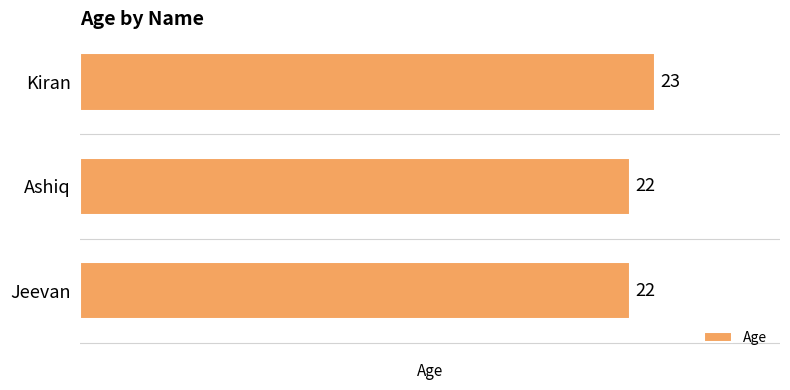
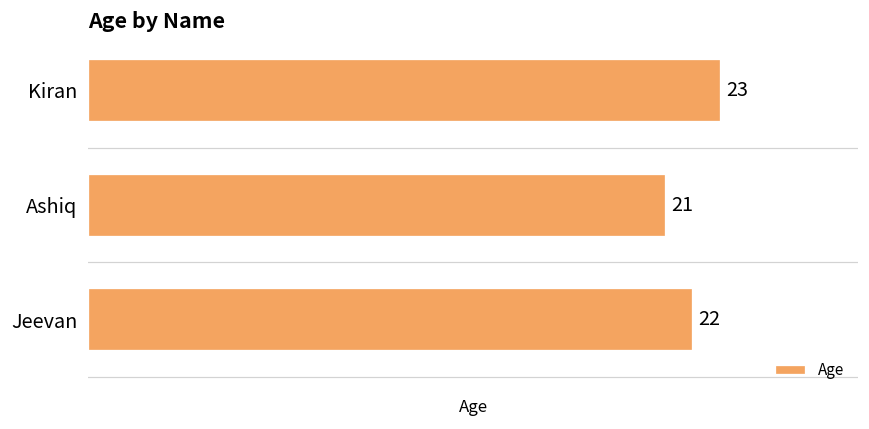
  {
    "Kiran": 23,
-   "Ashiq": 22,
+   "Ashiq": 21,
    "Jeevan": 22
  }
